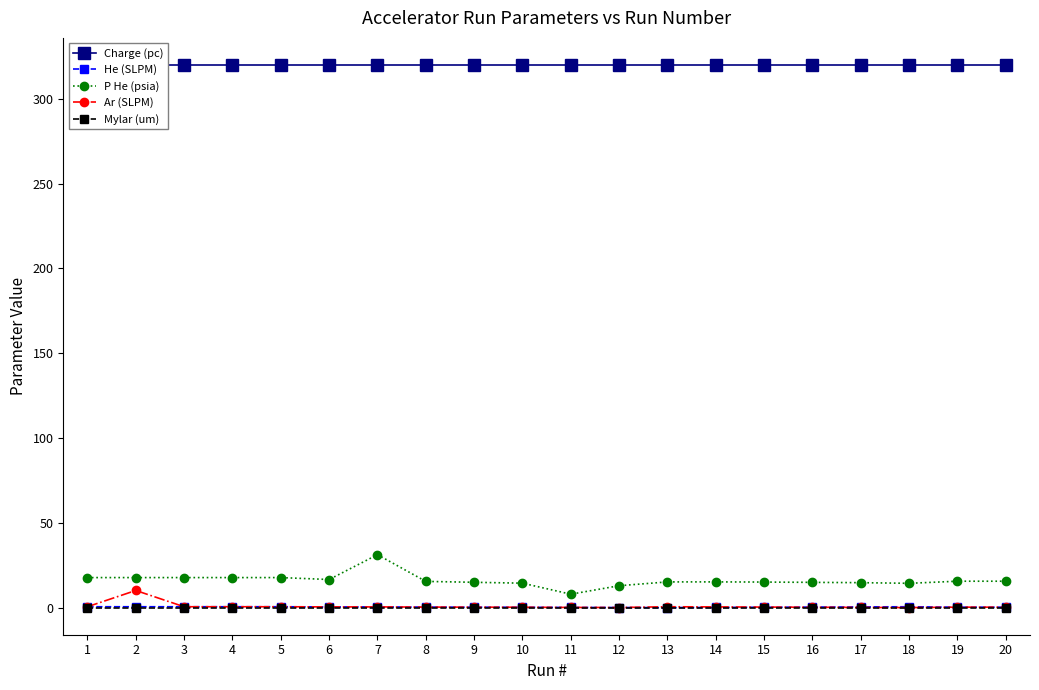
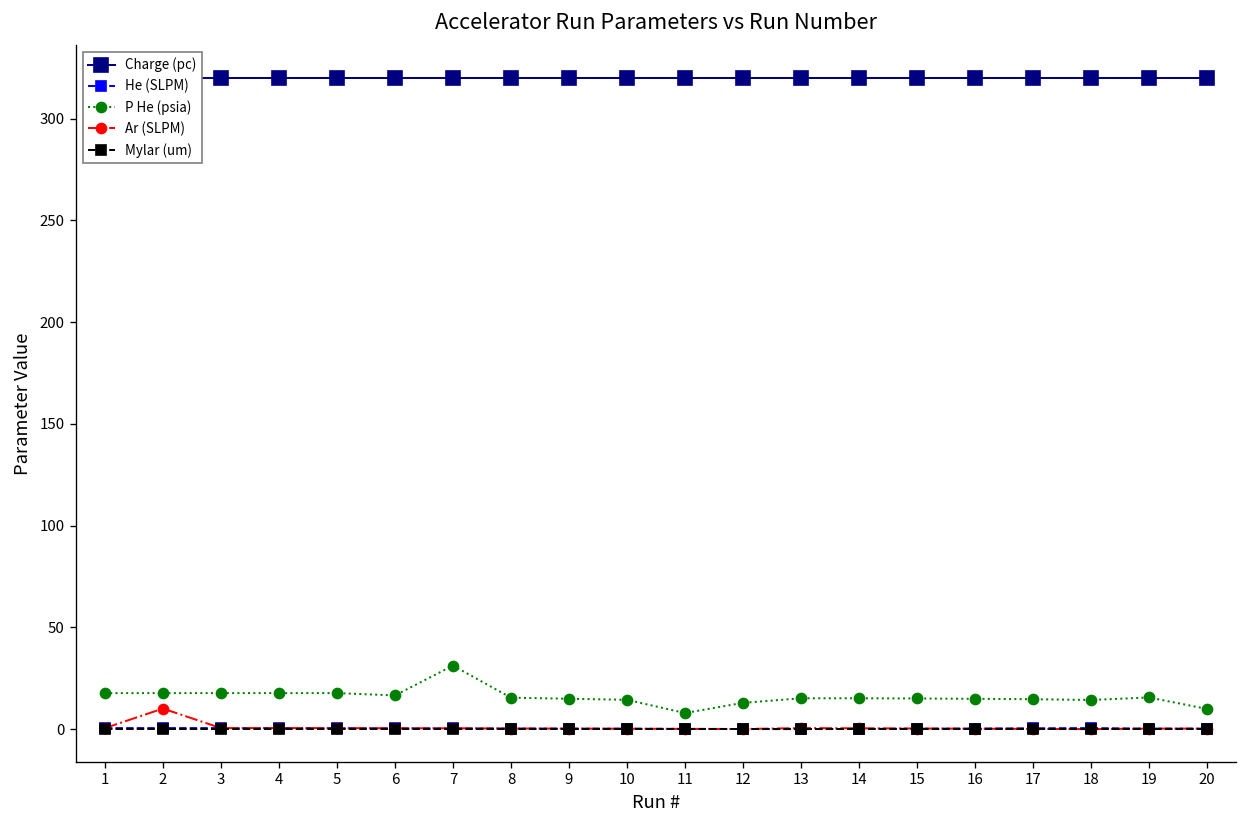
  {
    "Charge (pc)": {
      "3": 320,
      "4": 320,
      "5": 320,
      "6": 320,
      "7": 320,
      "8": 320,
      "9": 320,
      "10": 320,
      "11": 320,
      "12": 320,
      "13": 320,
      "14": 320,
      "15": 320,
      "16": 320,
      "17": 320,
      "18": 320,
      "19": 320,
      "20": 320
    },
    "P He (psia)": {
      "1": 18,
      "2": 18,
      "3": 18,
      "4": 18,
      "5": 18,
      "6": 17,
      "7": 31,
      "8": 15,
      "9": 15,
      "10": 14,
      "11": 8,
      "12": 13,
      "13": 15,
      "14": 15,
      "15": 15,
      "16": 15,
      "17": 15,
      "18": 14,
      "19": 16,
-     "20": 16
+     "20": 10
    },
    "Ar (SLPM)": {
      "2": 10
    }
  }
